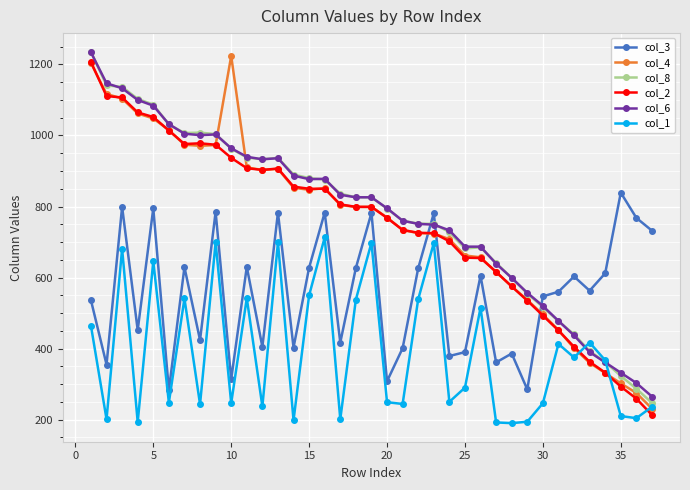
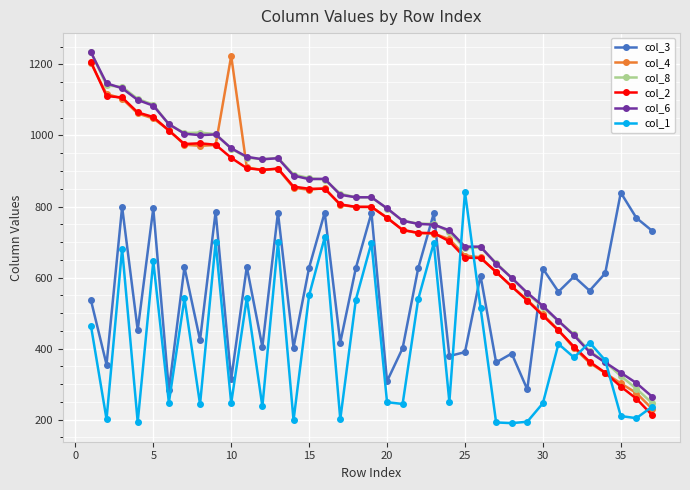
  {
    "col_3": {
      "5": 800,
      "10": 310,
      "15": 630,
      "20": 310,
      "25": 390,
-     "30": 550,
+     "30": 630,
      "35": 840
    },
    "col_4": {
      "10": 1220,
      "35": 300
    },
    "col_8": {
      "35": 320
    },
    "col_2": {
      "10": 940,
      "35": 290
    },
    "col_6": {
      "35": 330
    },
    "col_1": {
      "5": 650,
      "10": 250,
      "15": 550,
      "20": 250,
-     "25": 290,
+     "25": 840,
      "30": 250,
      "35": 210
    }
  }
